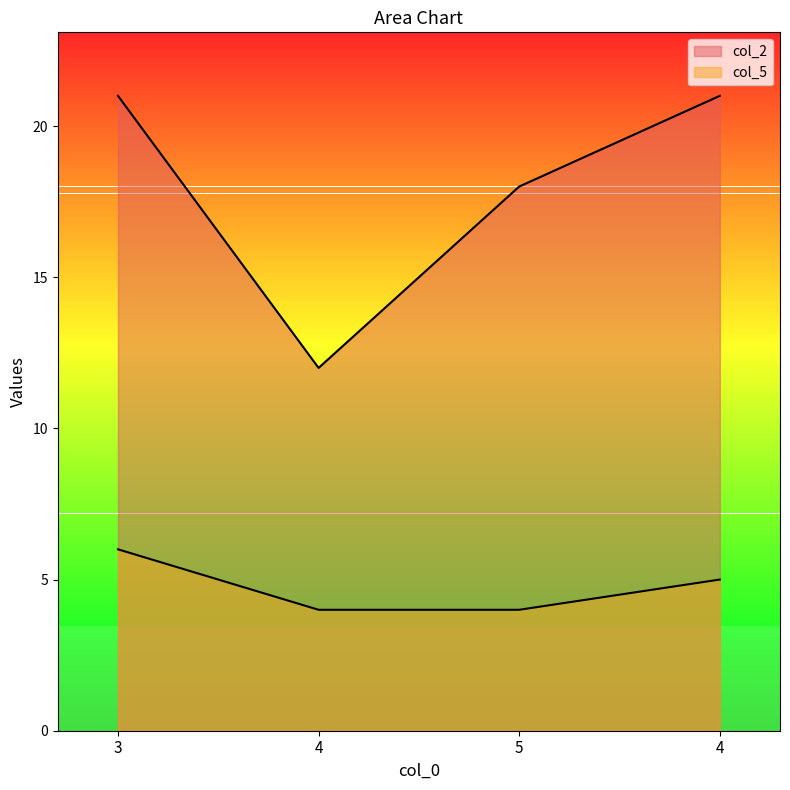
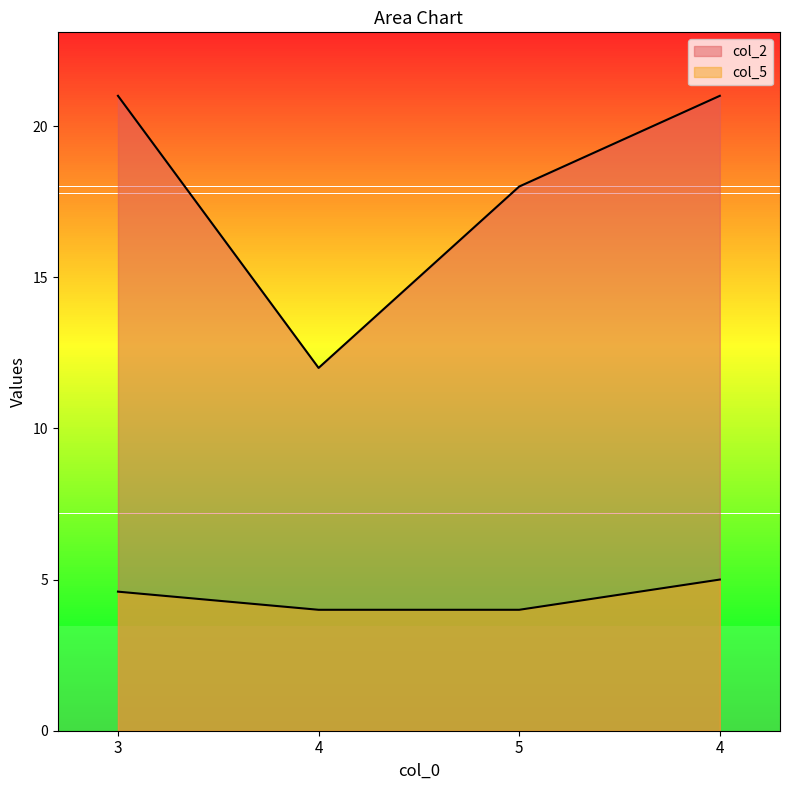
  {
    "col_2": {
      "3": 21.0,
      "5": 18.0
    },
    "col_5": {
-     "3": 6.0,
+     "3": 4.6,
      "5": 4.0
    }
  }
